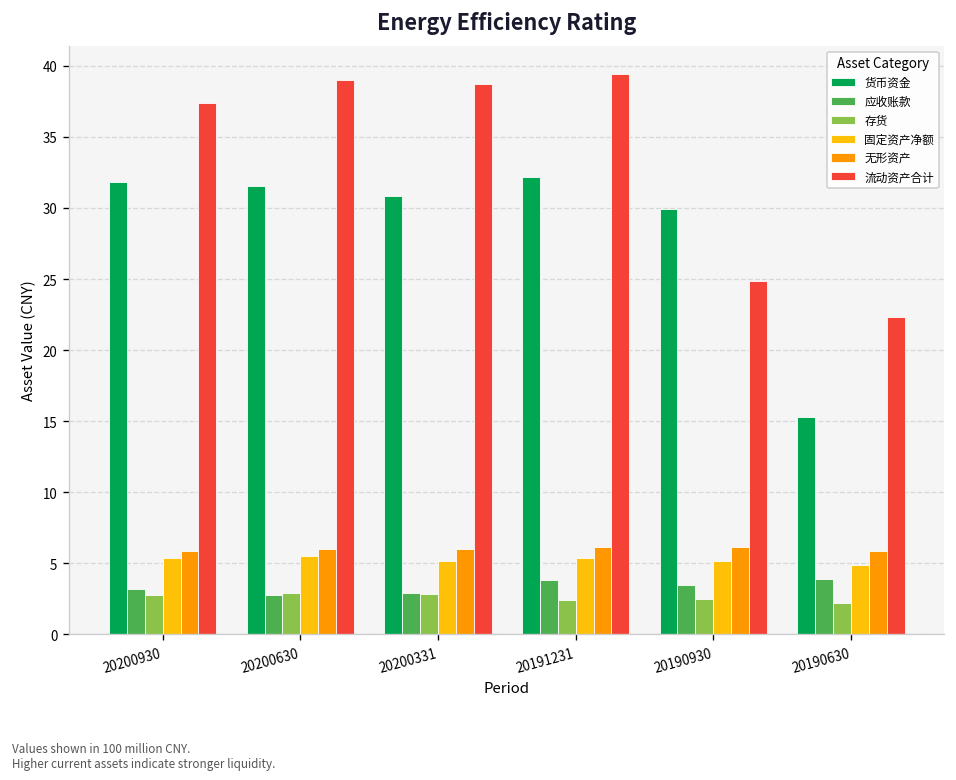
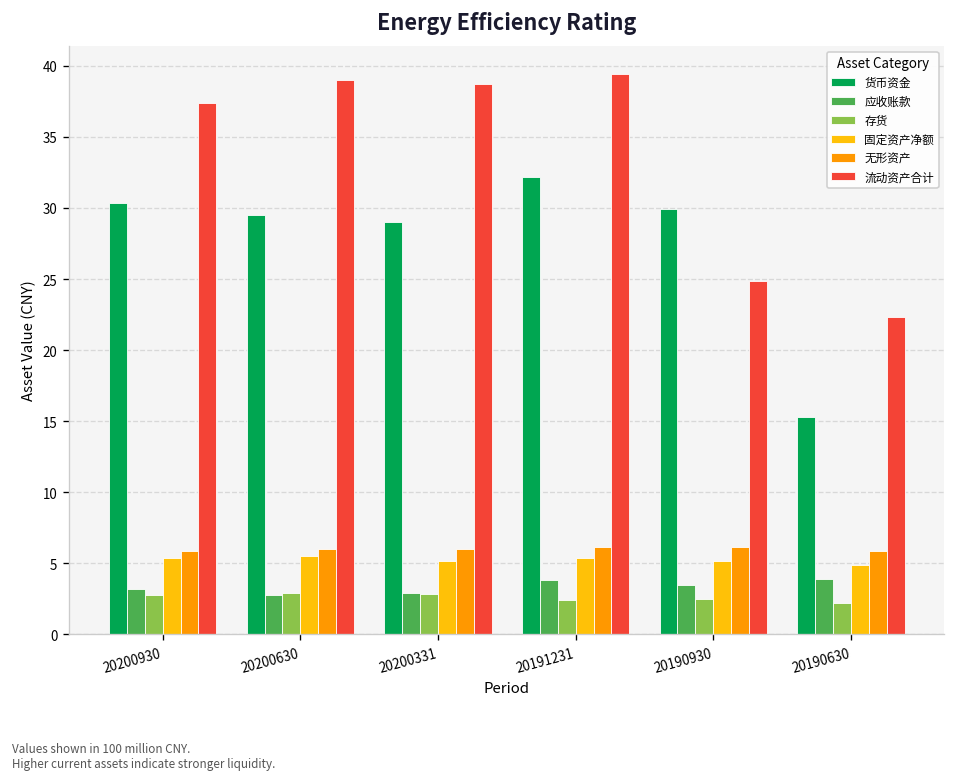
  {
    "货币资金": {
-     "20200930": 31.9,
-     "20200630": 31.6,
-     "20200331": 30.9,
+     "20200930": 30.3,
+     "20200630": 29.5,
+     "20200331": 29.0,
      "20191231": 32.2,
      "20190930": 29.9,
      "20190630": 15.3
    },
    "应收账款": {
      "20200930": 3.2,
      "20200630": 2.8,
      "20200331": 2.9,
      "20191231": 3.8,
      "20190930": 3.5,
      "20190630": 3.9
    },
    "存货": {
      "20200930": 2.8,
      "20200630": 2.9,
      "20200331": 2.9,
      "20191231": 2.4,
      "20190930": 2.5,
      "20190630": 2.2
    },
    "流动资产合计": {
      "20200930": 37.4,
      "20200630": 39.0,
      "20200331": 38.7,
      "20191231": 39.5,
      "20190930": 24.8,
      "20190630": 22.4
    }
  }
